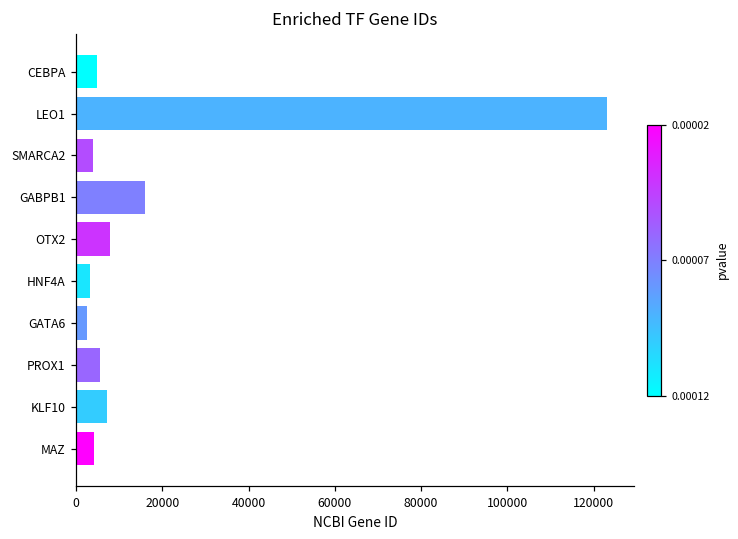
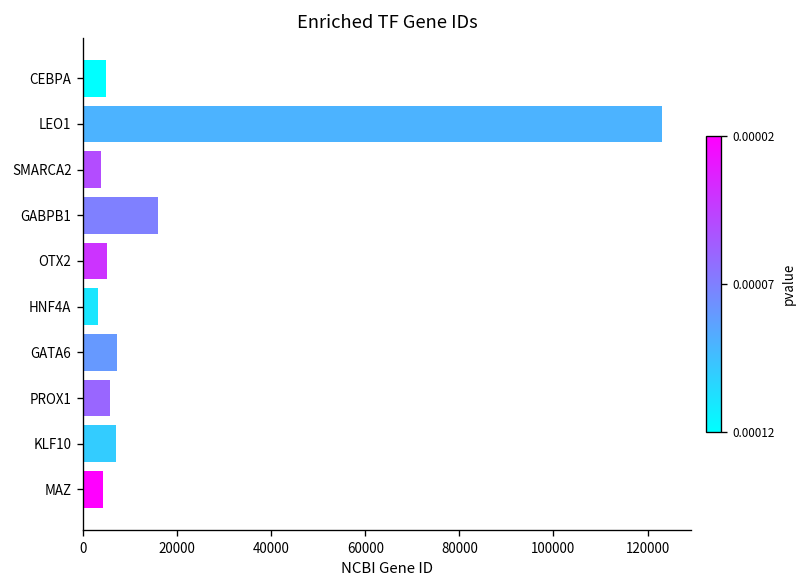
  {
    "CEBPA": 5000,
    "LEO1": 123000,
    "SMARCA2": 4000,
    "GABPB1": 16000,
-   "OTX2": 8000,
+   "OTX2": 5000,
    "HNF4A": 3000,
-   "GATA6": 3000,
+   "GATA6": 7000,
    "PROX1": 6000,
    "KLF10": 7000,
    "MAZ": 4000
  }
